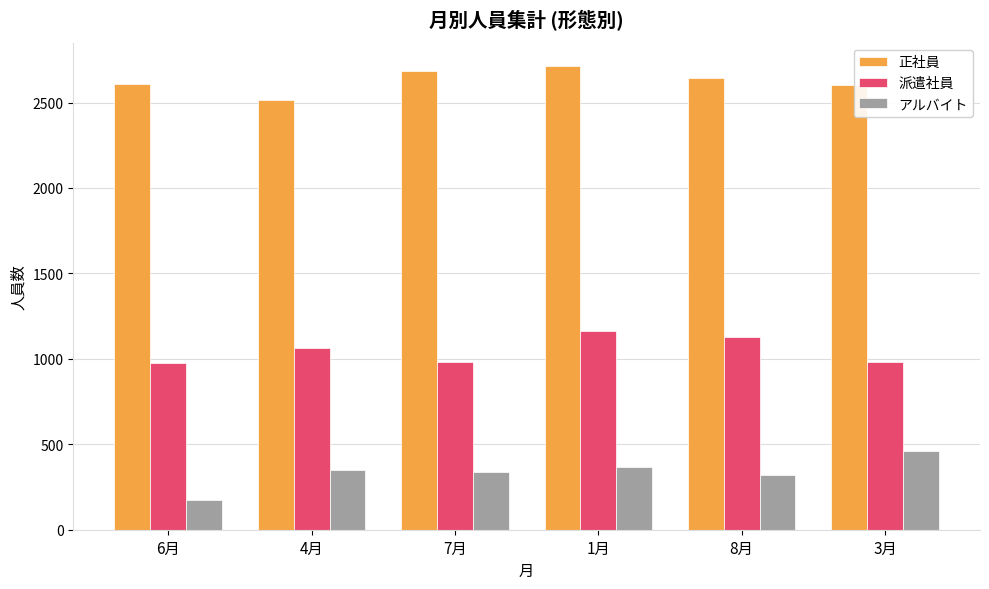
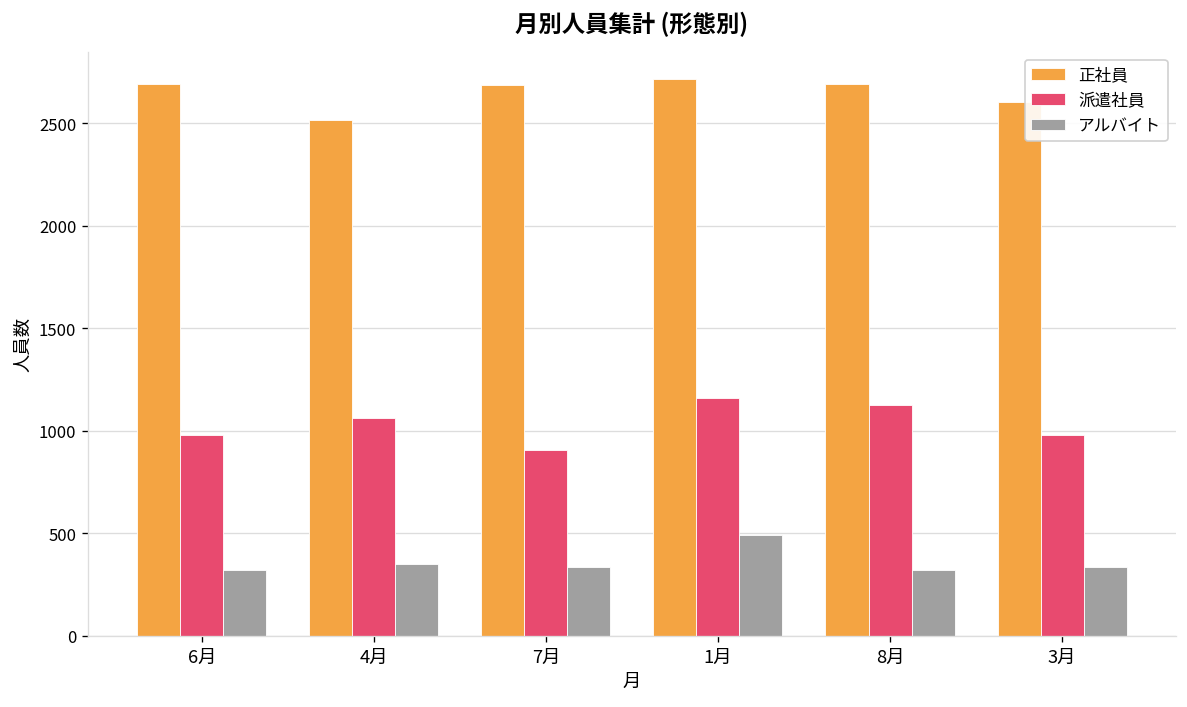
  {
    "正社員": {
-     "6月": 2610,
+     "6月": 2690,
      "4月": 2520,
      "7月": 2690,
      "1月": 2710,
-     "8月": 2640,
+     "8月": 2690,
      "3月": 2600
    },
    "派遣社員": {
      "6月": 980,
      "4月": 1060,
-     "7月": 980,
+     "7月": 910,
      "1月": 1160,
      "8月": 1130,
      "3月": 980
    },
    "アルバイト": {
-     "6月": 170,
+     "6月": 320,
      "4月": 350,
      "7月": 340,
-     "1月": 370,
+     "1月": 490,
      "8月": 320,
-     "3月": 460
+     "3月": 340
    }
  }
